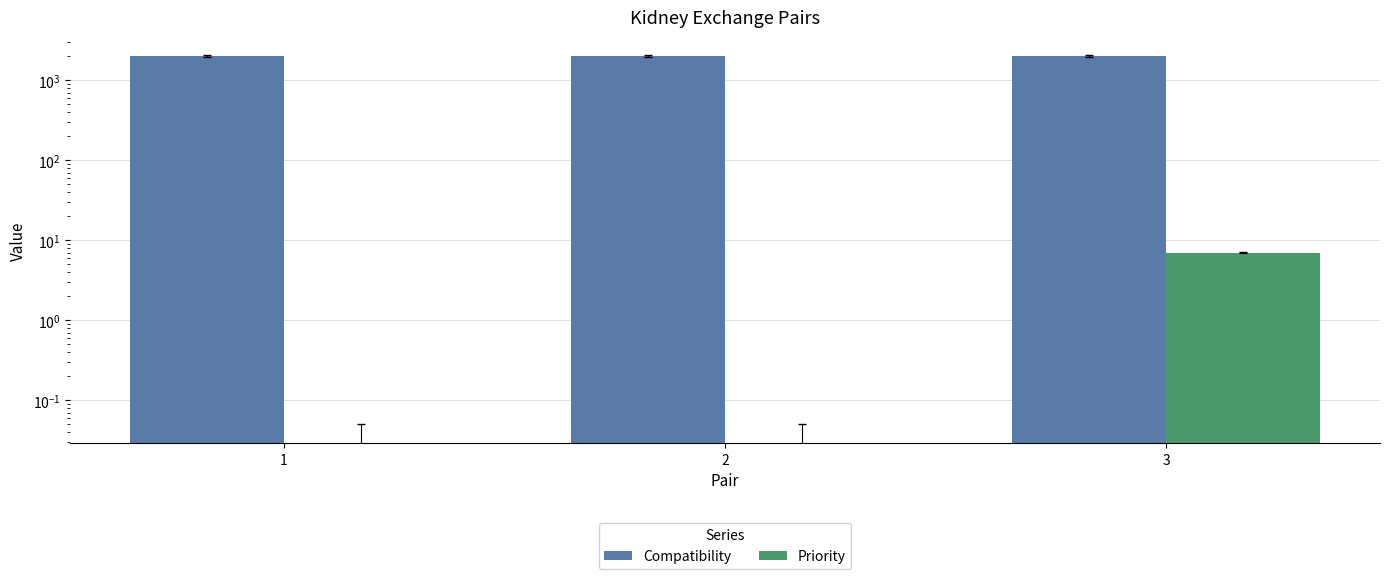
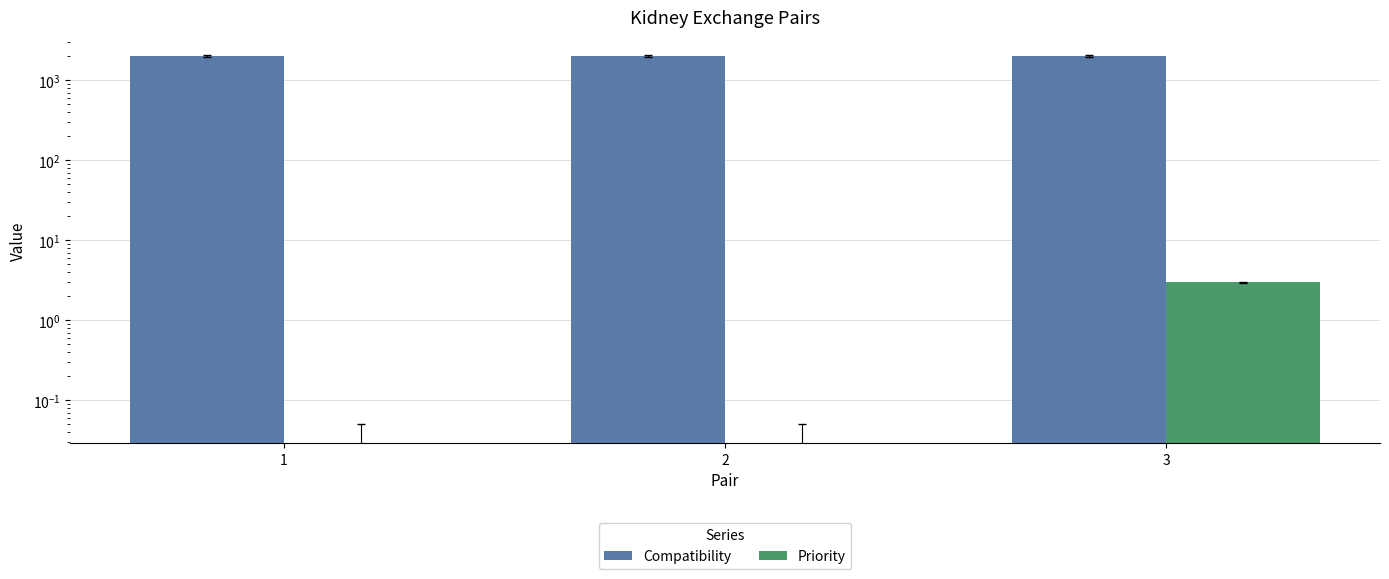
  {
    "Compatibility": {
      "1": 2000,
      "2": 2000,
      "3": 2000
    },
    "Priority": {
-     "3": 7
+     "3": 3
    }
  }
